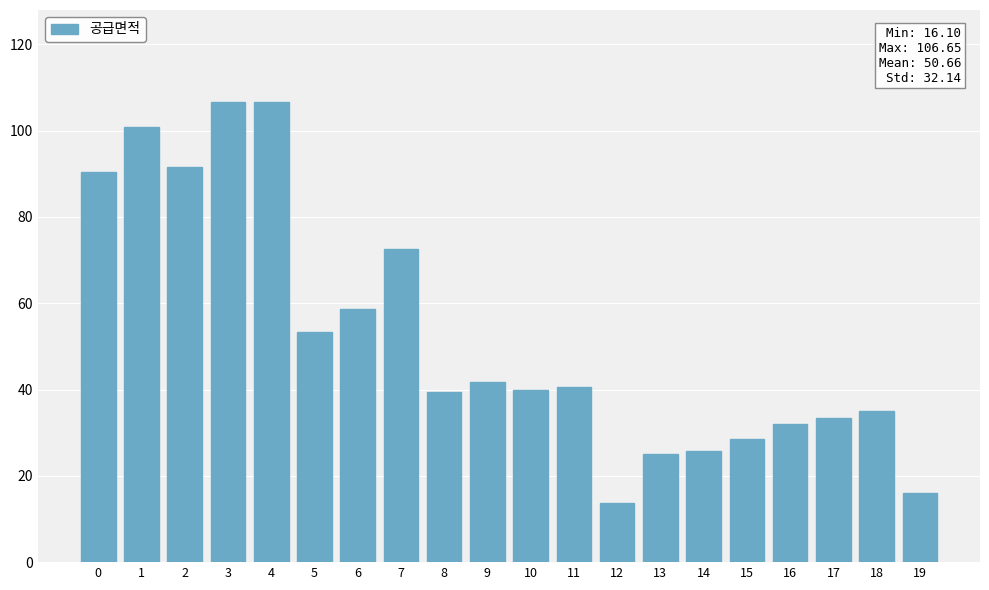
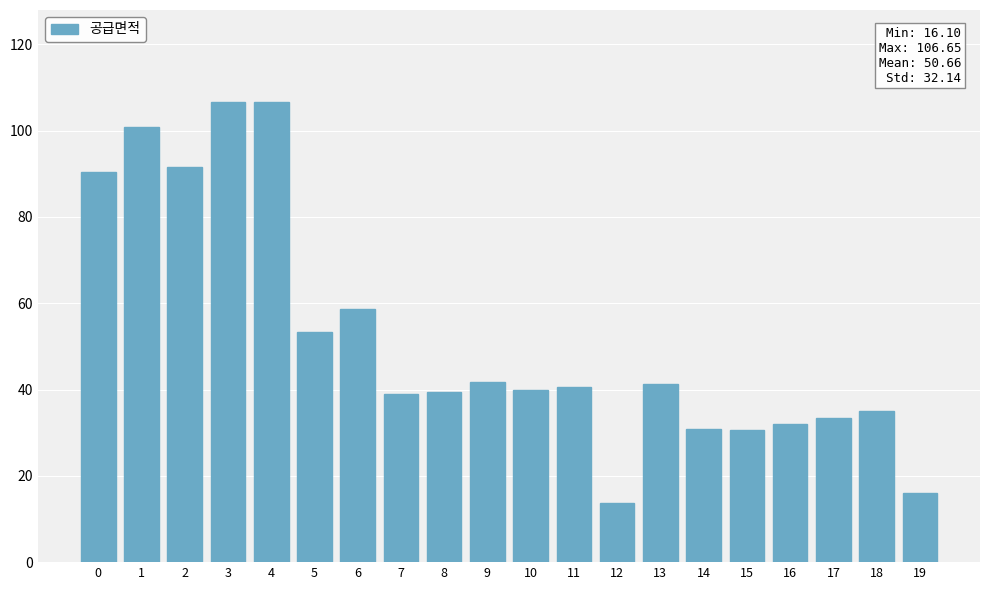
  {
    "0": 90,
    "1": 101,
    "2": 92,
    "3": 107,
    "4": 107,
    "5": 53,
    "6": 59,
-   "7": 73,
+   "7": 39,
    "8": 39,
    "9": 42,
    "10": 40,
    "11": 41,
    "12": 14,
-   "13": 25,
-   "14": 26,
-   "15": 29,
+   "13": 41,
+   "14": 31,
+   "15": 31,
    "16": 32,
    "17": 33,
    "18": 35,
    "19": 16
  }
